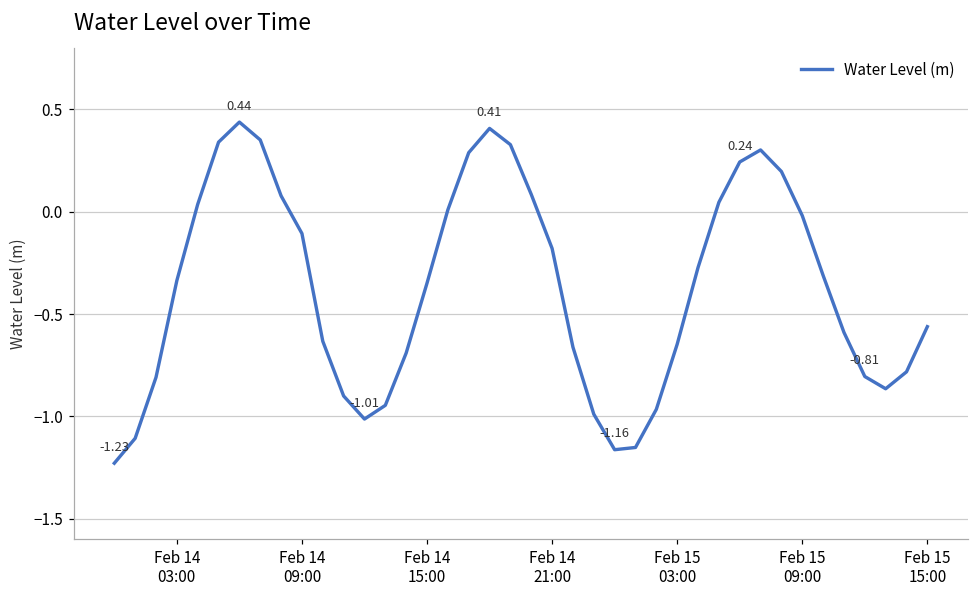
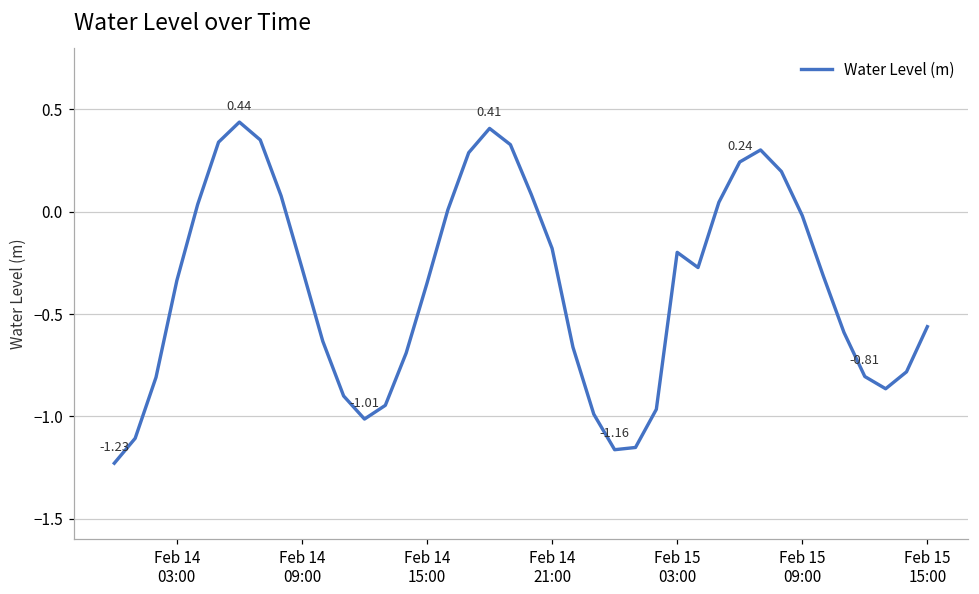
  {
    "Feb 14 03:00": -0.34,
-   "Feb 14 09:00": -0.11,
+   "Feb 14 09:00": -0.27,
    "Feb 14 15:00": -0.35,
    "Feb 14 21:00": -0.18,
-   "Feb 15 03:00": -0.65,
+   "Feb 15 03:00": -0.20,
    "Feb 15 09:00": -0.02,
    "Feb 15 15:00": -0.56
  }
